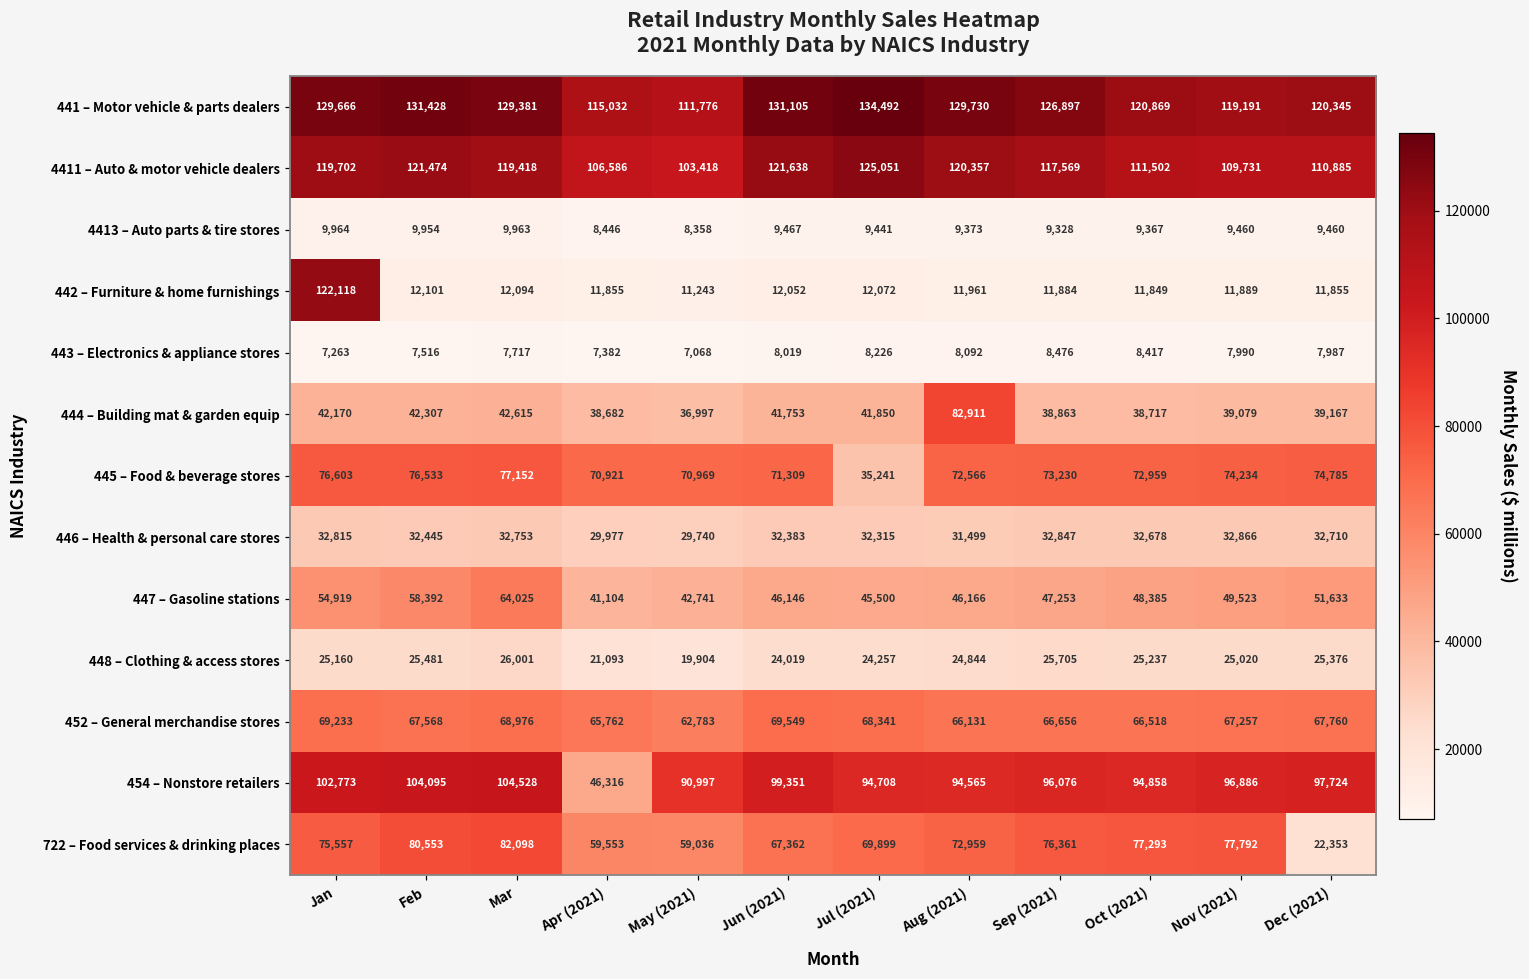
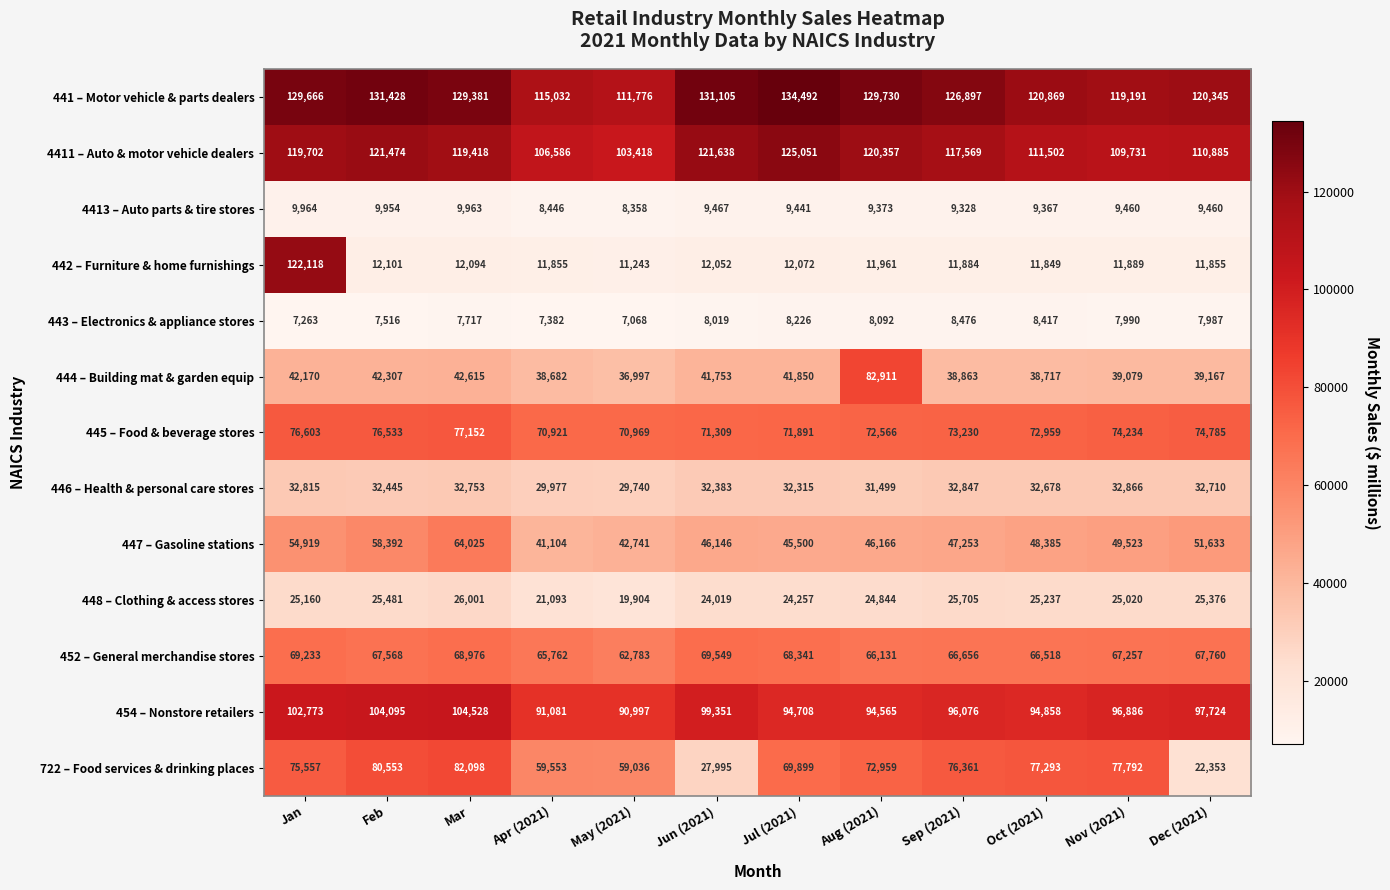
  {
    "441 – Motor vehicle & parts dealers": {
      "Jan": "129,666",
      "Feb": "131,428",
      "Mar": "129,381",
      "Apr (2021)": "115,032",
      "May (2021)": "111,776",
      "Jun (2021)": "131,105",
      "Jul (2021)": "134,492",
      "Aug (2021)": "129,730",
      "Sep (2021)": "126,897",
      "Oct (2021)": "120,869",
      "Nov (2021)": "119,191",
      "Dec (2021)": "120,345"
    },
    "4411 – Auto & motor vehicle dealers": {
      "Jan": "119,702",
      "Feb": "121,474",
      "Mar": "119,418",
      "Apr (2021)": "106,586",
      "May (2021)": "103,418",
      "Jun (2021)": "121,638",
      "Jul (2021)": "125,051",
      "Aug (2021)": "120,357",
      "Sep (2021)": "117,569",
      "Oct (2021)": "111,502",
      "Nov (2021)": "109,731",
      "Dec (2021)": "110,885"
    },
    "4413 – Auto parts & tire stores": {
      "Jan": "9,964",
      "Feb": "9,954",
      "Mar": "9,963",
      "Apr (2021)": "8,446",
      "May (2021)": "8,358",
      "Jun (2021)": "9,467",
      "Jul (2021)": "9,441",
      "Aug (2021)": "9,373",
      "Sep (2021)": "9,328",
      "Oct (2021)": "9,367",
      "Nov (2021)": "9,460",
      "Dec (2021)": "9,460"
    },
    "442 – Furniture & home furnishings": {
      "Jan": "122,118",
      "Feb": "12,101",
      "Mar": "12,094",
      "Apr (2021)": "11,855",
      "May (2021)": "11,243",
      "Jun (2021)": "12,052",
      "Jul (2021)": "12,072",
      "Aug (2021)": "11,961",
      "Sep (2021)": "11,884",
      "Oct (2021)": "11,849",
      "Nov (2021)": "11,889",
      "Dec (2021)": "11,855"
    },
    "443 – Electronics & appliance stores": {
      "Jan": "7,263",
      "Feb": "7,516",
      "Mar": "7,717",
      "Apr (2021)": "7,382",
      "May (2021)": "7,068",
      "Jun (2021)": "8,019",
      "Jul (2021)": "8,226",
      "Aug (2021)": "8,092",
      "Sep (2021)": "8,476",
      "Oct (2021)": "8,417",
      "Nov (2021)": "7,990",
      "Dec (2021)": "7,987"
    },
    "444 – Building mat & garden equip": {
      "Jan": "42,170",
      "Feb": "42,307",
      "Mar": "42,615",
      "Apr (2021)": "38,682",
      "May (2021)": "36,997",
      "Jun (2021)": "41,753",
      "Jul (2021)": "41,850",
      "Aug (2021)": "82,911",
      "Sep (2021)": "38,863",
      "Oct (2021)": "38,717",
      "Nov (2021)": "39,079",
      "Dec (2021)": "39,167"
    },
    "445 – Food & beverage stores": {
      "Jan": "76,603",
      "Feb": "76,533",
      "Mar": "77,152",
      "Apr (2021)": "70,921",
      "May (2021)": "70,969",
      "Jun (2021)": "71,309",
-     "Jul (2021)": "35,241",
+     "Jul (2021)": "71,891",
      "Aug (2021)": "72,566",
      "Sep (2021)": "73,230",
      "Oct (2021)": "72,959",
      "Nov (2021)": "74,234",
      "Dec (2021)": "74,785"
    },
    "446 – Health & personal care stores": {
      "Jan": "32,815",
      "Feb": "32,445",
      "Mar": "32,753",
      "Apr (2021)": "29,977",
      "May (2021)": "29,740",
      "Jun (2021)": "32,383",
      "Jul (2021)": "32,315",
      "Aug (2021)": "31,499",
      "Sep (2021)": "32,847",
      "Oct (2021)": "32,678",
      "Nov (2021)": "32,866",
      "Dec (2021)": "32,710"
    },
    "447 – Gasoline stations": {
      "Jan": "54,919",
      "Feb": "58,392",
      "Mar": "64,025",
      "Apr (2021)": "41,104",
      "May (2021)": "42,741",
      "Jun (2021)": "46,146",
      "Jul (2021)": "45,500",
      "Aug (2021)": "46,166",
      "Sep (2021)": "47,253",
      "Oct (2021)": "48,385",
      "Nov (2021)": "49,523",
      "Dec (2021)": "51,633"
    },
    "448 – Clothing & access stores": {
      "Jan": "25,160",
      "Feb": "25,481",
      "Mar": "26,001",
      "Apr (2021)": "21,093",
      "May (2021)": "19,904",
      "Jun (2021)": "24,019",
      "Jul (2021)": "24,257",
      "Aug (2021)": "24,844",
      "Sep (2021)": "25,705",
      "Oct (2021)": "25,237",
      "Nov (2021)": "25,020",
      "Dec (2021)": "25,376"
    },
    "452 – General merchandise stores": {
      "Jan": "69,233",
      "Feb": "67,568",
      "Mar": "68,976",
      "Apr (2021)": "65,762",
      "May (2021)": "62,783",
      "Jun (2021)": "69,549",
      "Jul (2021)": "68,341",
      "Aug (2021)": "66,131",
      "Sep (2021)": "66,656",
      "Oct (2021)": "66,518",
      "Nov (2021)": "67,257",
      "Dec (2021)": "67,760"
    },
    "454 – Nonstore retailers": {
      "Jan": "102,773",
      "Feb": "104,095",
      "Mar": "104,528",
-     "Apr (2021)": "46,316",
+     "Apr (2021)": "91,081",
      "May (2021)": "90,997",
      "Jun (2021)": "99,351",
      "Jul (2021)": "94,708",
      "Aug (2021)": "94,565",
      "Sep (2021)": "96,076",
      "Oct (2021)": "94,858",
      "Nov (2021)": "96,886",
      "Dec (2021)": "97,724"
    },
    "722 – Food services & drinking places": {
      "Jan": "75,557",
      "Feb": "80,553",
      "Mar": "82,098",
      "Apr (2021)": "59,553",
      "May (2021)": "59,036",
-     "Jun (2021)": "67,362",
+     "Jun (2021)": "27,995",
      "Jul (2021)": "69,899",
      "Aug (2021)": "72,959",
      "Sep (2021)": "76,361",
      "Oct (2021)": "77,293",
      "Nov (2021)": "77,792",
      "Dec (2021)": "22,353"
    }
  }
